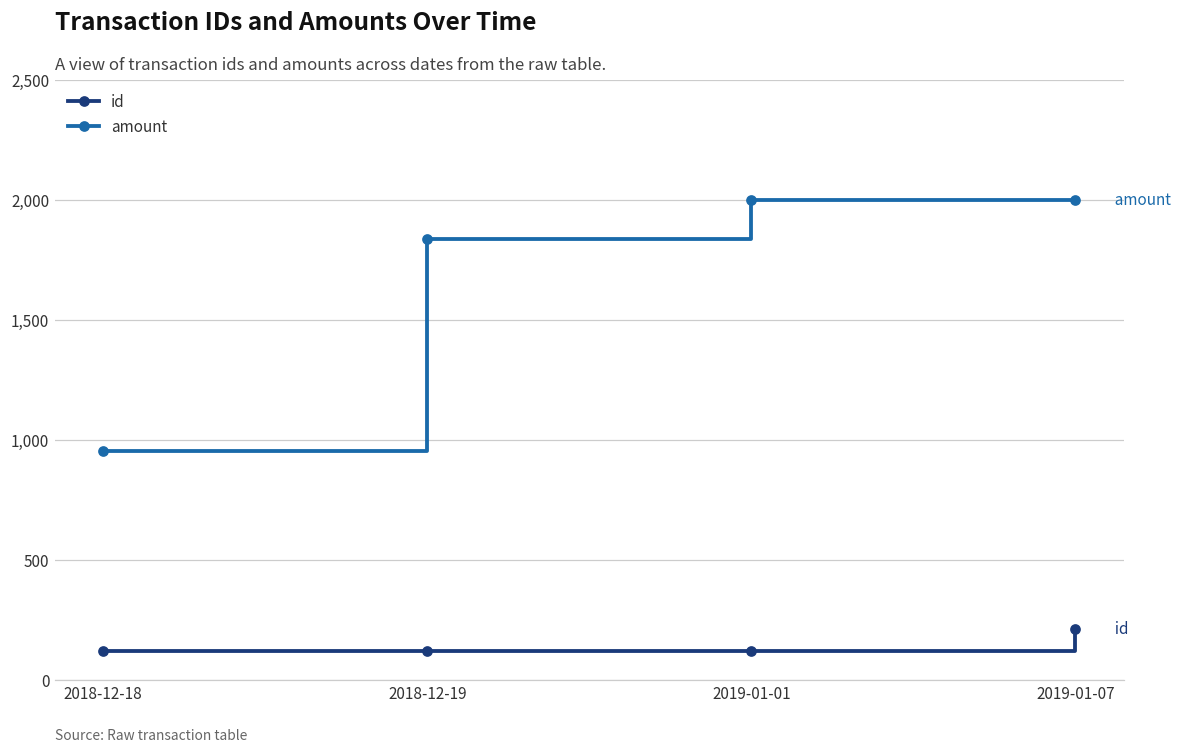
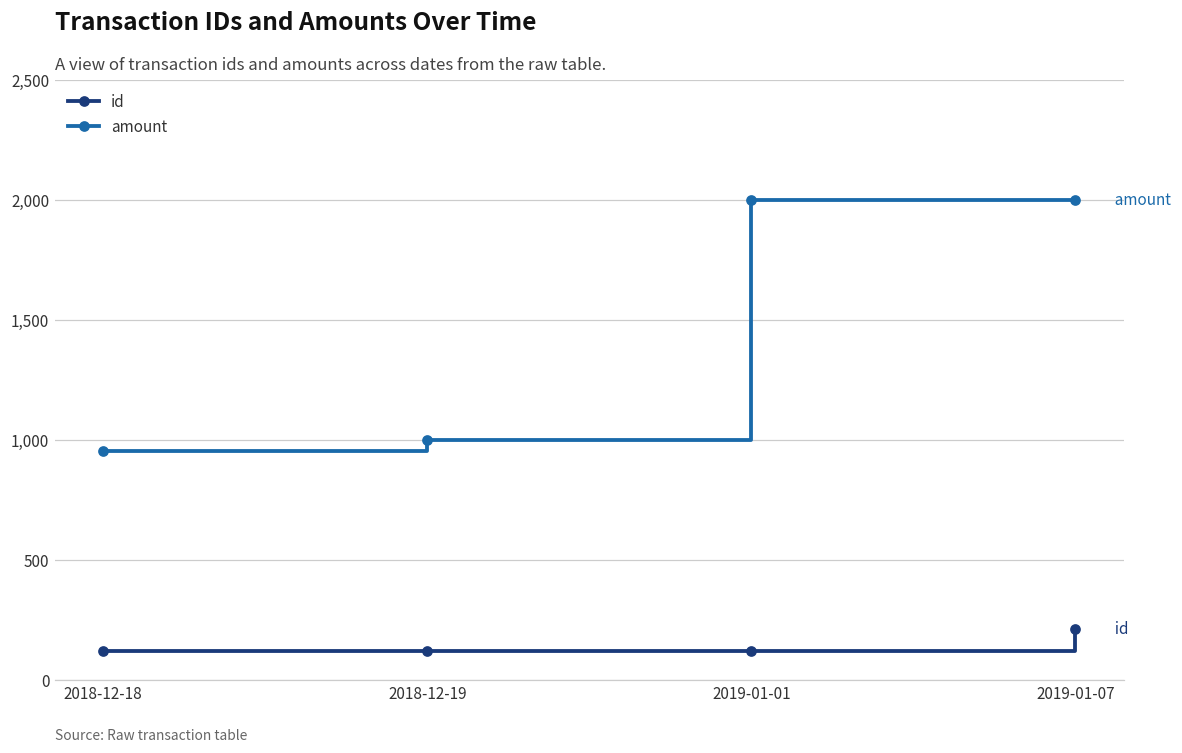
  {
    "id": {
      "2018-12-18": "120",
      "2018-12-19": "120",
      "2019-01-01": "120",
      "2019-01-07": "220"
    },
    "amount": {
      "2018-12-18": "960",
-     "2018-12-19": "1,840",
+     "2018-12-19": "1,000",
      "2019-01-01": "2,000",
      "2019-01-07": "2,000"
    }
  }
